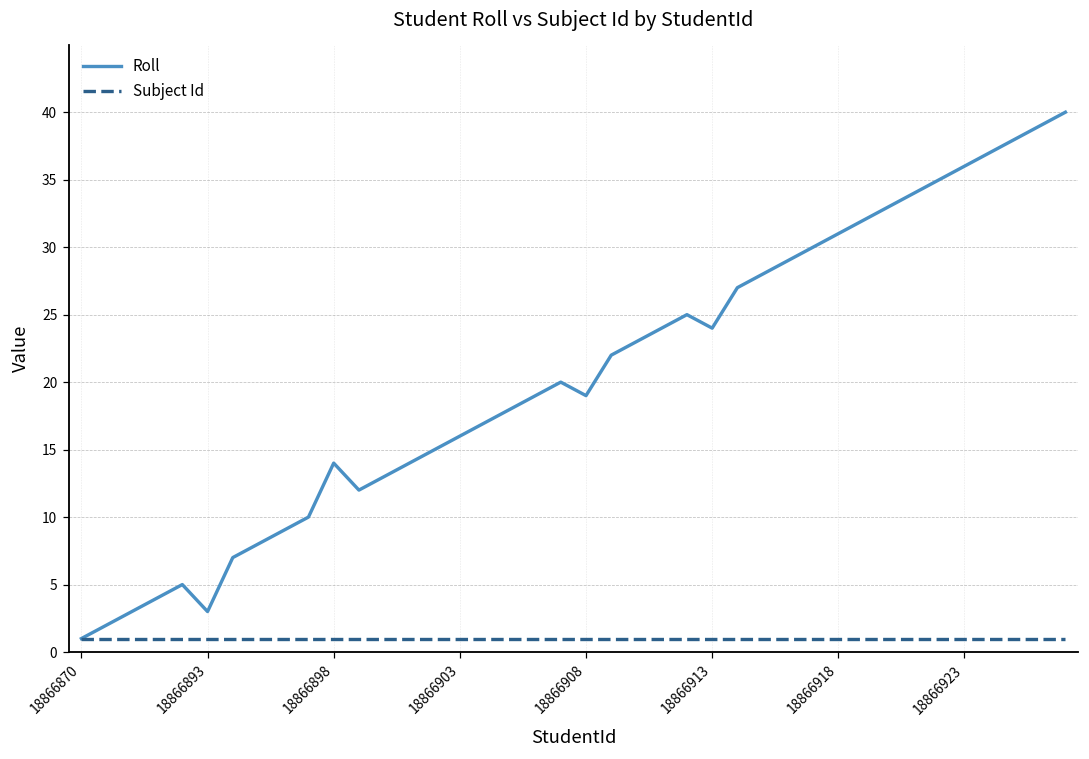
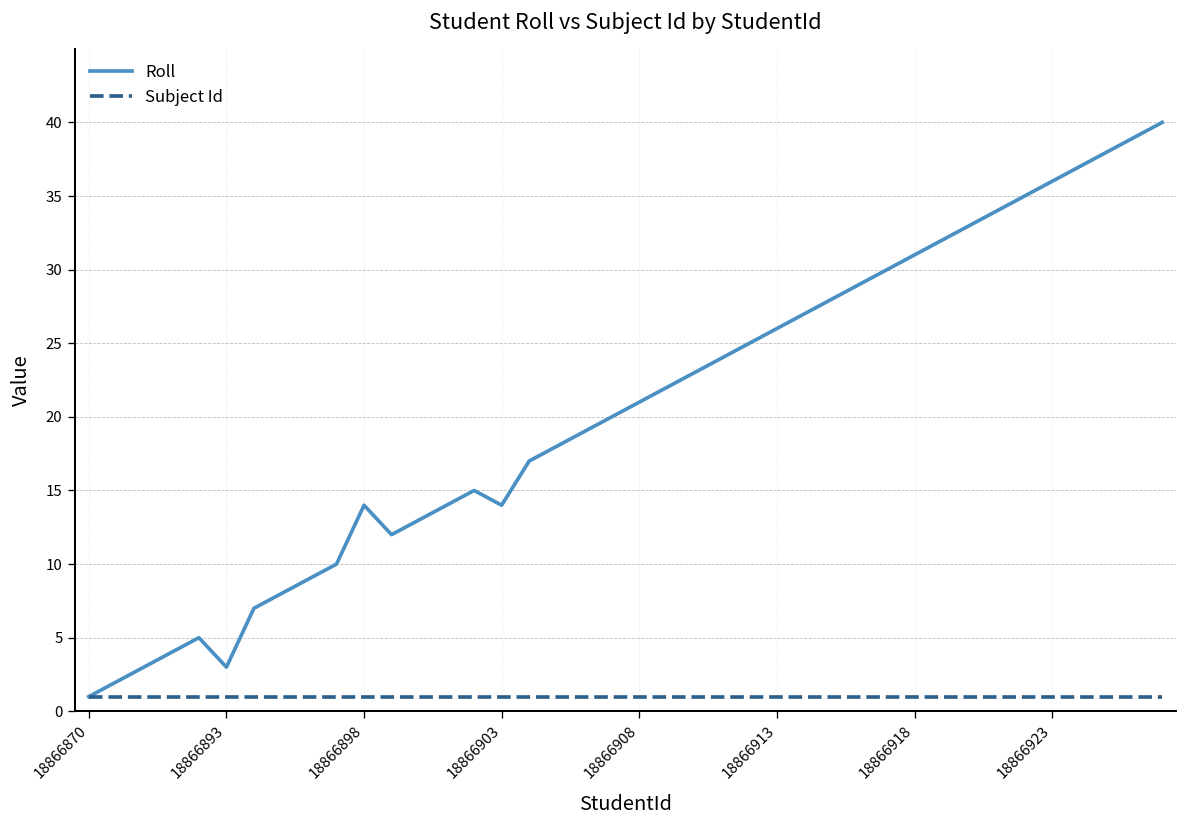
  {
    "Roll": {
      "18866893": 3,
      "18866898": 14,
-     "18866903": 16,
-     "18866908": 19,
-     "18866913": 24,
+     "18866903": 14,
+     "18866908": 21,
+     "18866913": 26,
      "18866918": 31,
      "18866923": 36
    },
    "Subject Id": {
      "18866893": 1,
      "18866898": 1,
      "18866903": 1,
      "18866908": 1,
      "18866913": 1,
      "18866918": 1,
      "18866923": 1
    }
  }
